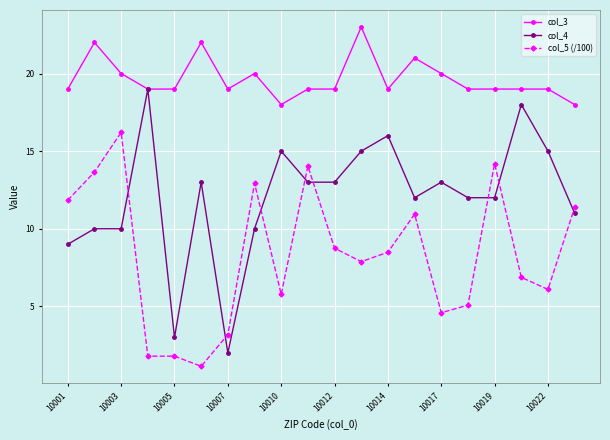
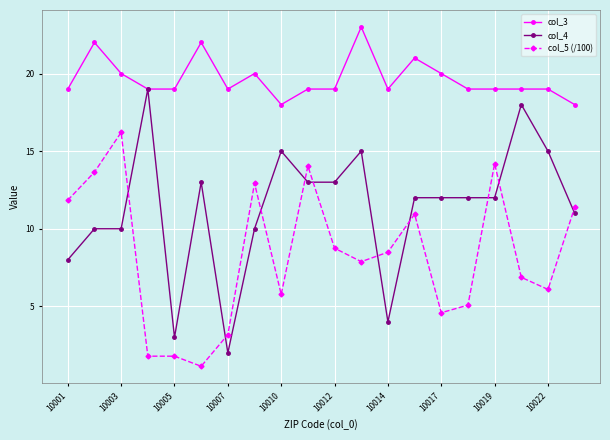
  {
    "col_4": {
-     "10001": 9,
+     "10001": 8,
      "10003": 10,
      "10005": 3,
      "10007": 2,
      "10010": 15,
      "10012": 13,
-     "10014": 16,
-     "10017": 13,
+     "10014": 4,
+     "10017": 12,
      "10019": 12,
      "10022": 15
    }
  }
